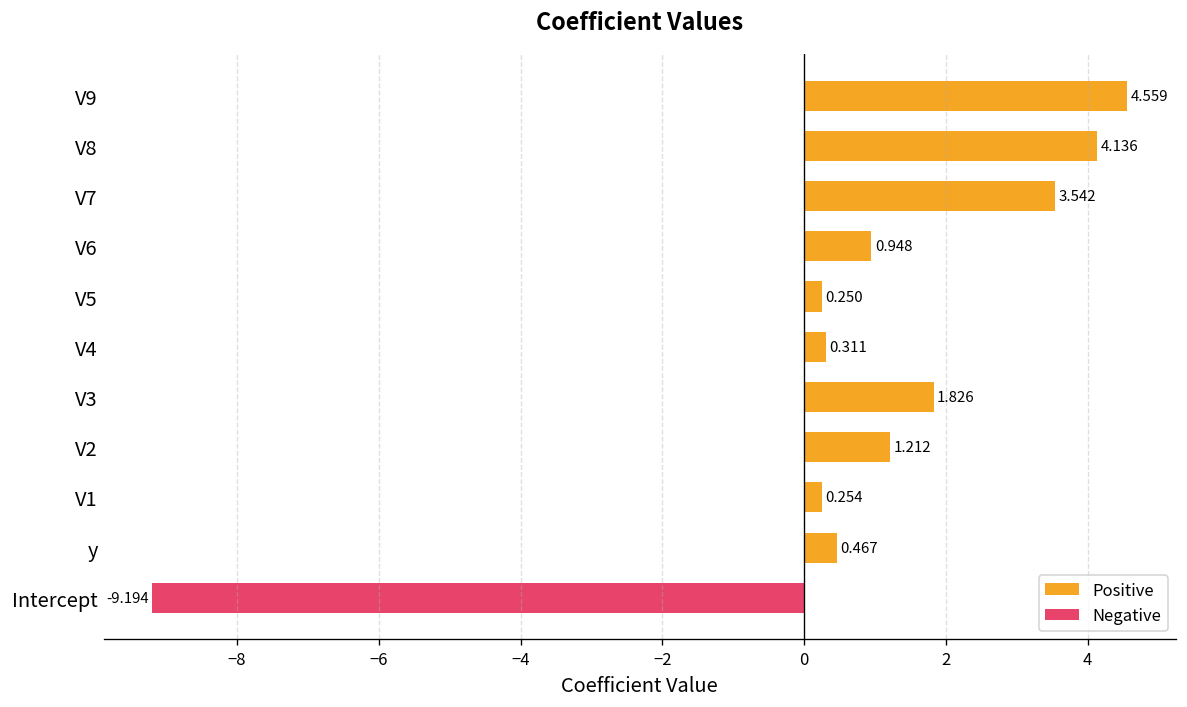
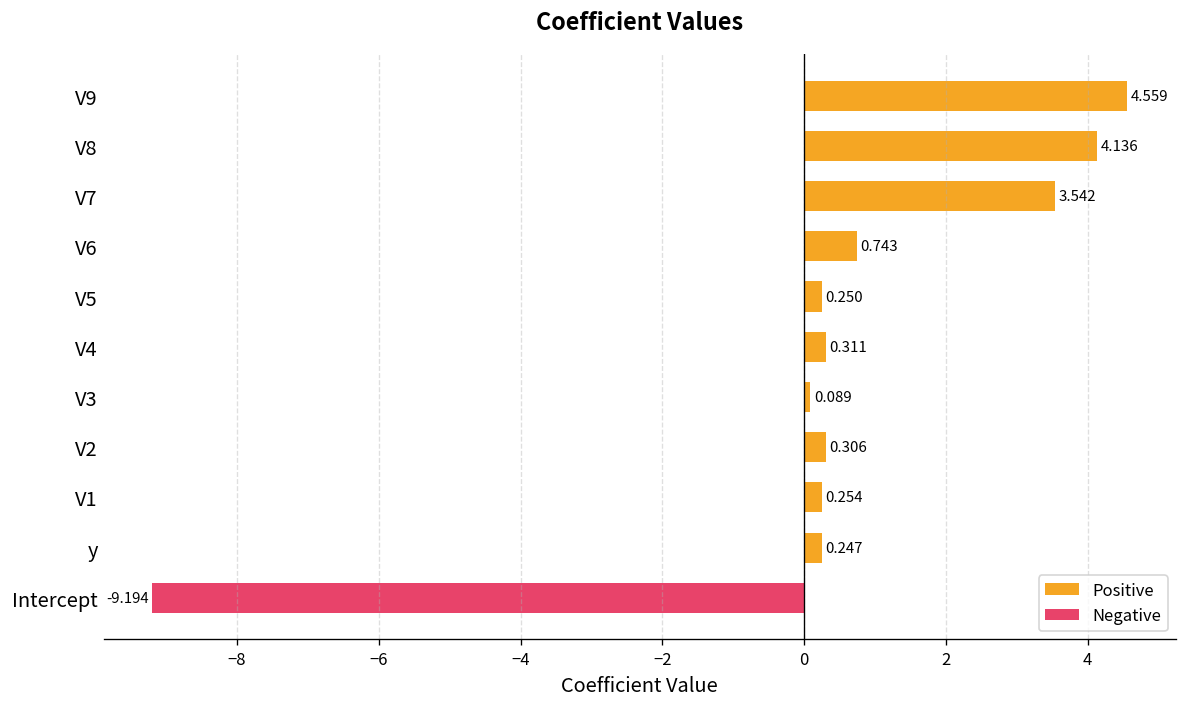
  {
    "Positive": {
      "V9": 4.559,
      "V8": 4.136,
      "V7": 3.542,
-     "V6": 0.948,
+     "V6": 0.743,
      "V5": 0.250,
      "V4": 0.311,
-     "V3": 1.826,
-     "V2": 1.212,
+     "V3": 0.089,
+     "V2": 0.306,
      "V1": 0.254,
-     "y": 0.467
+     "y": 0.247
    },
    "Negative": {
      "Intercept": -9.194
    }
  }
